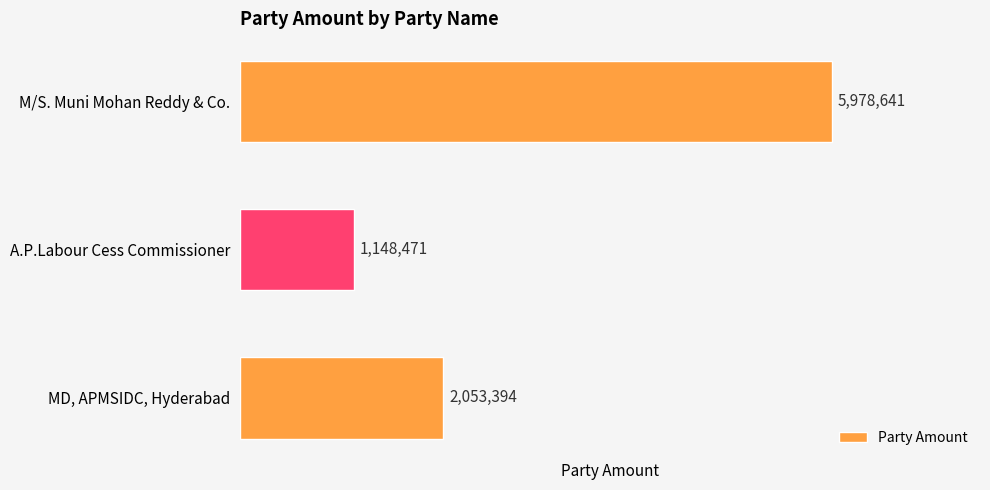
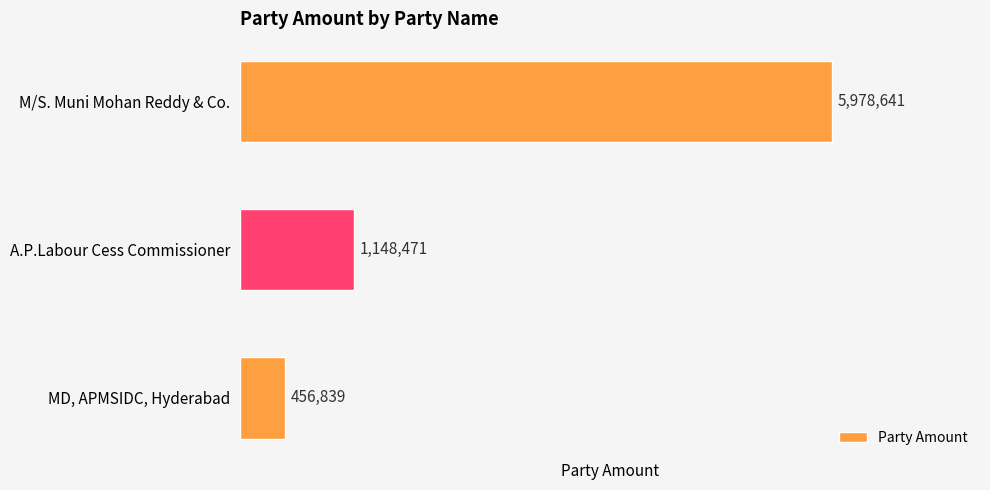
  {
    "M/S. Muni Mohan Reddy & Co.": "5,978,641",
    "A.P.Labour Cess Commissioner": "1,148,471",
-   "MD, APMSIDC, Hyderabad": "2,053,394"
+   "MD, APMSIDC, Hyderabad": "456,839"
  }
